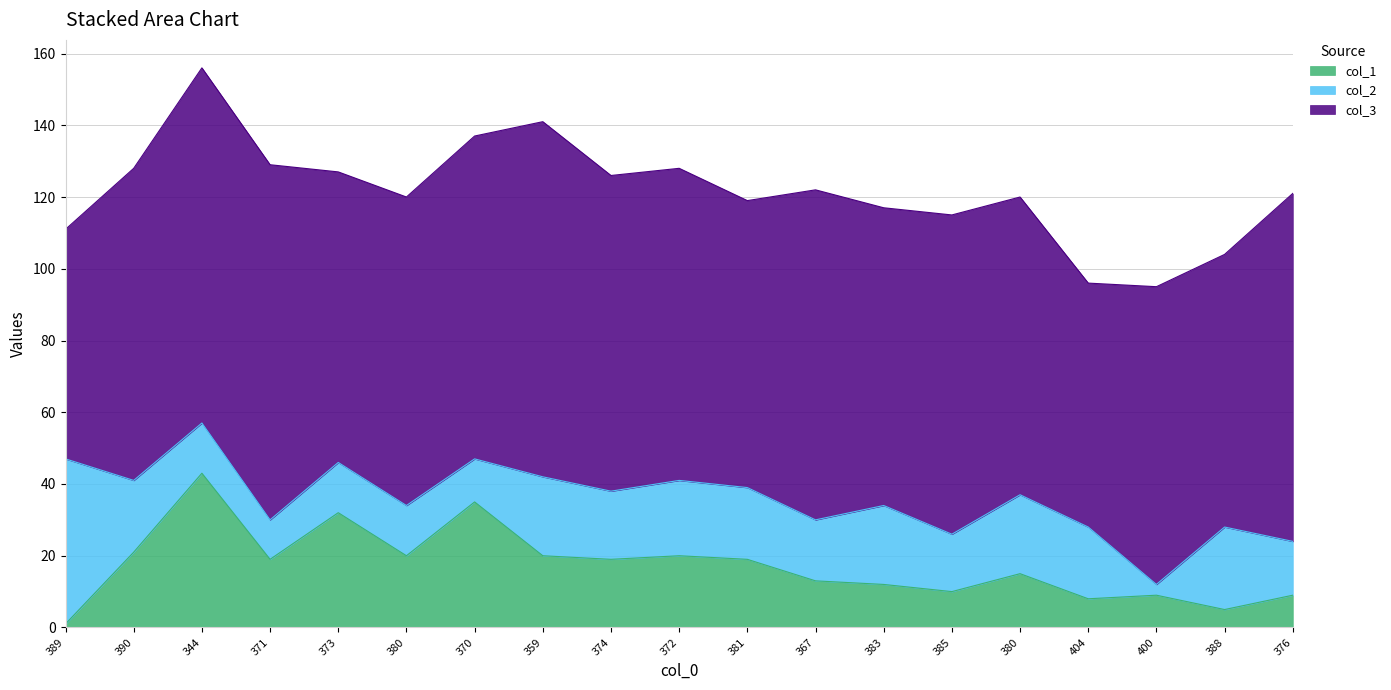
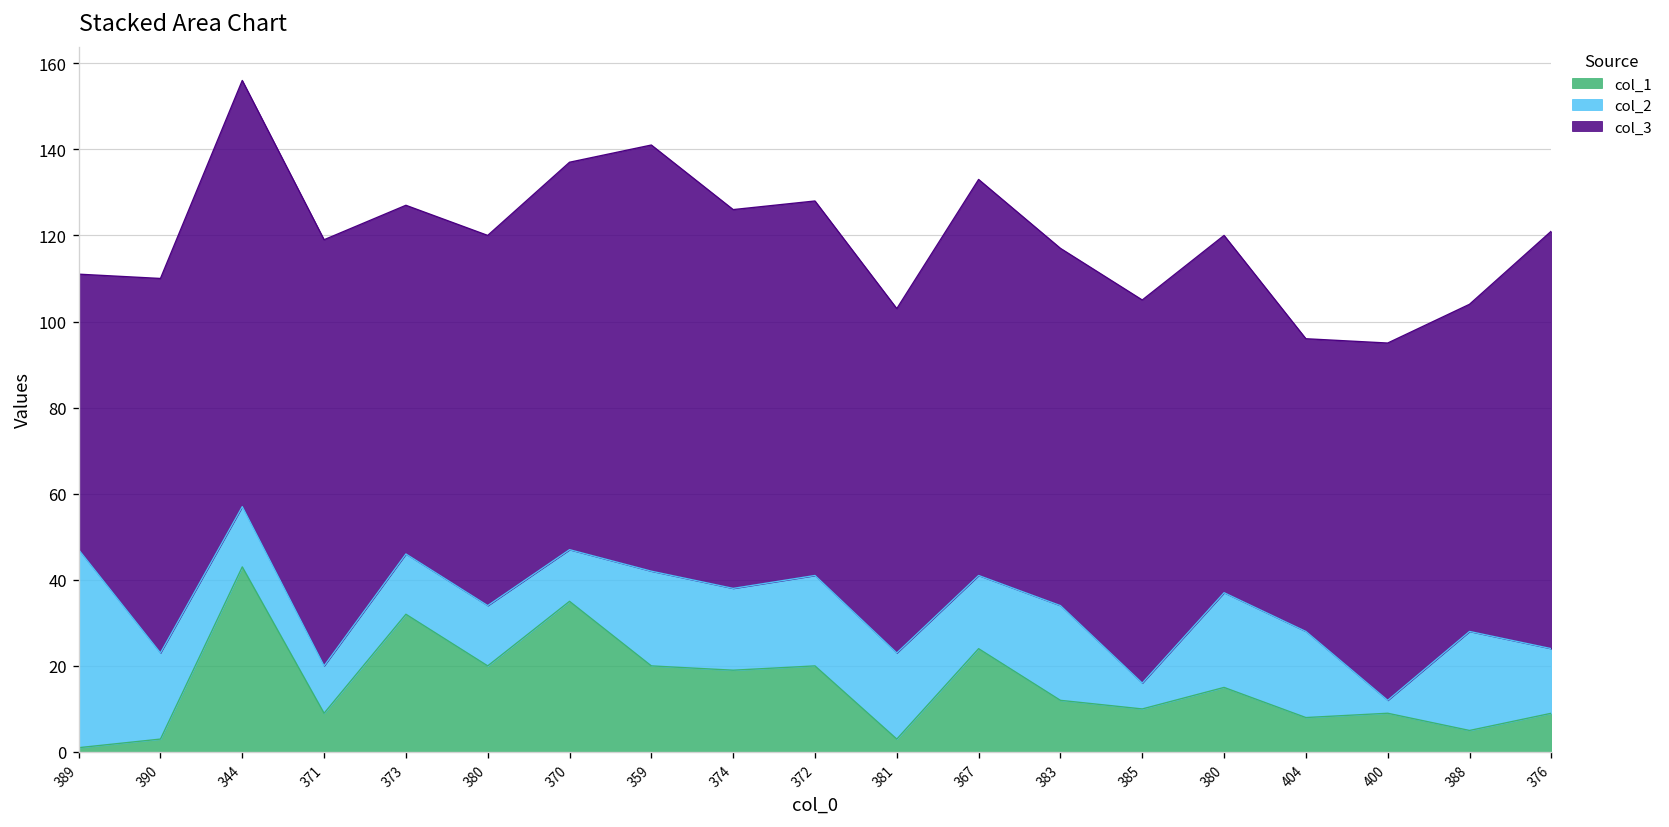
  {
    "col_1": {
      "389": 1,
-     "390": 21,
+     "390": 3,
      "344": 43,
-     "371": 19,
+     "371": 9,
      "373": 32,
      "370": 35,
      "359": 20,
      "374": 19,
      "372": 20,
-     "381": 19,
-     "367": 13,
+     "381": 3,
+     "367": 24,
      "383": 12,
      "385": 10,
      "404": 8,
      "400": 9,
      "388": 5,
      "376": 9
    },
    "col_2": {
      "389": 46,
      "390": 20,
      "344": 14,
      "371": 11,
      "373": 14,
      "370": 12,
      "359": 22,
      "374": 19,
      "372": 21,
      "381": 20,
      "367": 17,
      "383": 22,
-     "385": 16,
+     "385": 6,
      "404": 20,
      "400": 3,
      "388": 23,
      "376": 15
    },
    "col_3": {
      "389": 64,
      "390": 87,
      "344": 99,
      "371": 99,
      "373": 81,
      "370": 90,
      "359": 99,
      "374": 88,
      "372": 87,
      "381": 80,
      "367": 92,
      "383": 83,
      "385": 89,
      "404": 68,
      "400": 83,
      "388": 76,
      "376": 97
    }
  }
